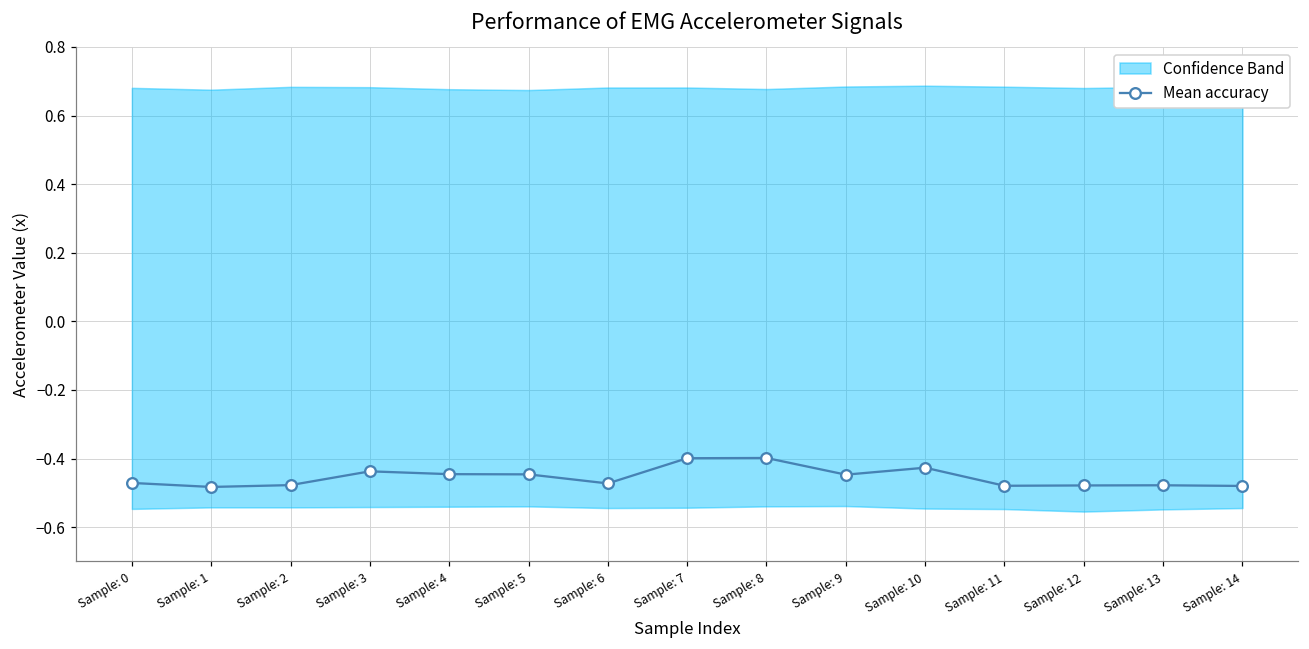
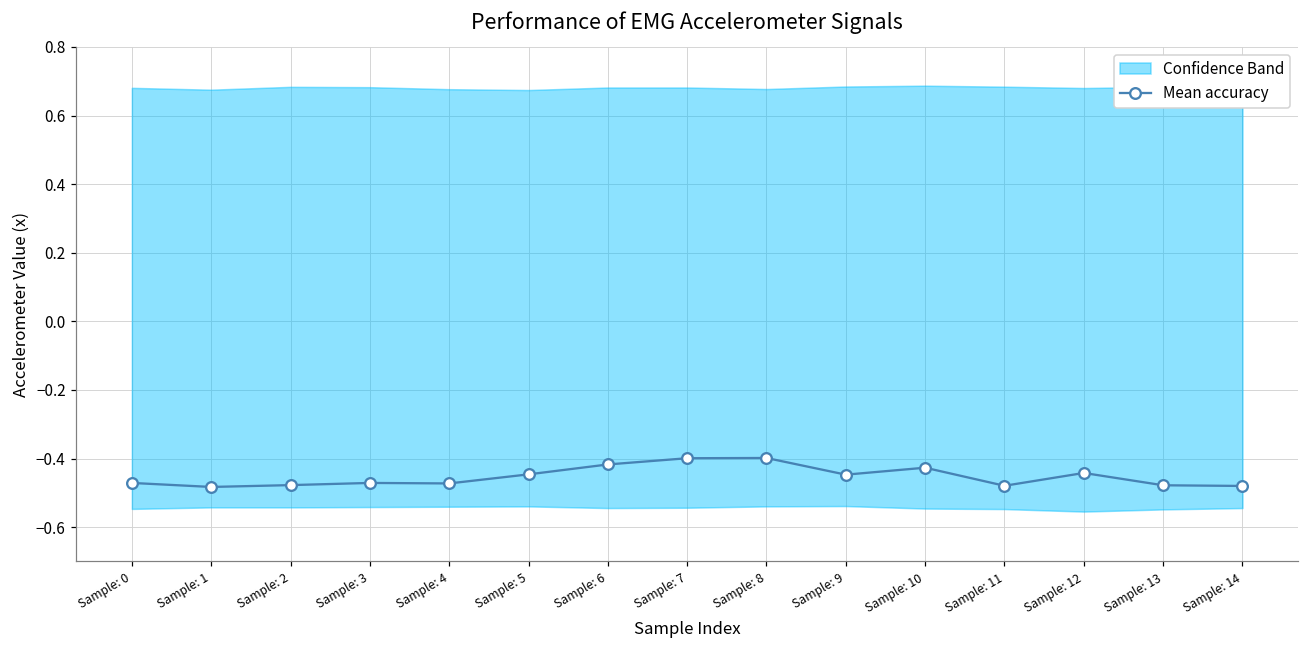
  {
    "Mean accuracy": {
      "Sample: 0": -0.47,
      "Sample: 1": -0.48,
      "Sample: 2": -0.48,
-     "Sample: 3": -0.44,
-     "Sample: 4": -0.45,
+     "Sample: 3": -0.47,
+     "Sample: 4": -0.47,
      "Sample: 5": -0.45,
-     "Sample: 6": -0.47,
+     "Sample: 6": -0.42,
      "Sample: 7": -0.40,
      "Sample: 8": -0.40,
      "Sample: 9": -0.45,
      "Sample: 10": -0.43,
      "Sample: 11": -0.48,
-     "Sample: 12": -0.48,
+     "Sample: 12": -0.44,
      "Sample: 13": -0.48,
      "Sample: 14": -0.48
    }
  }
